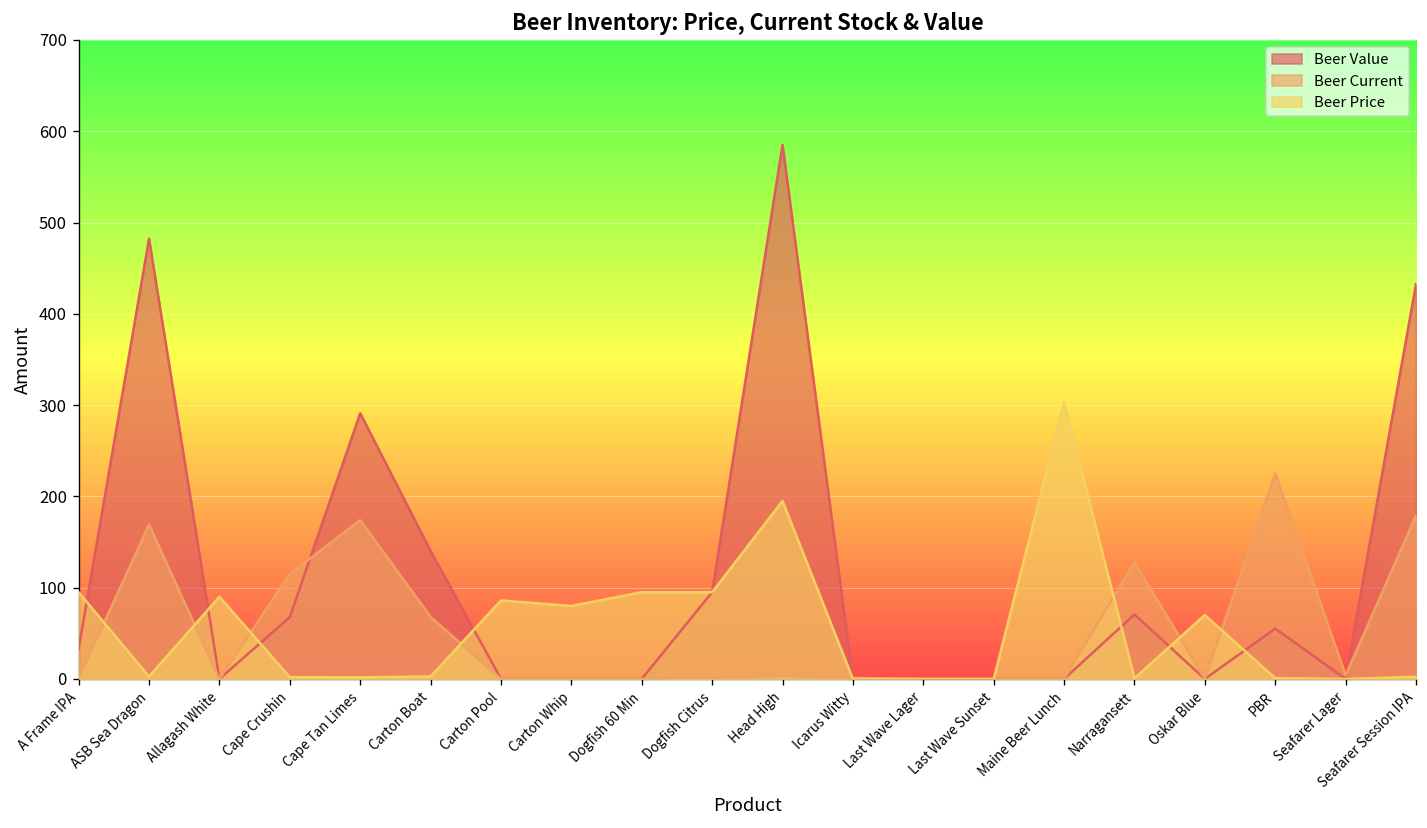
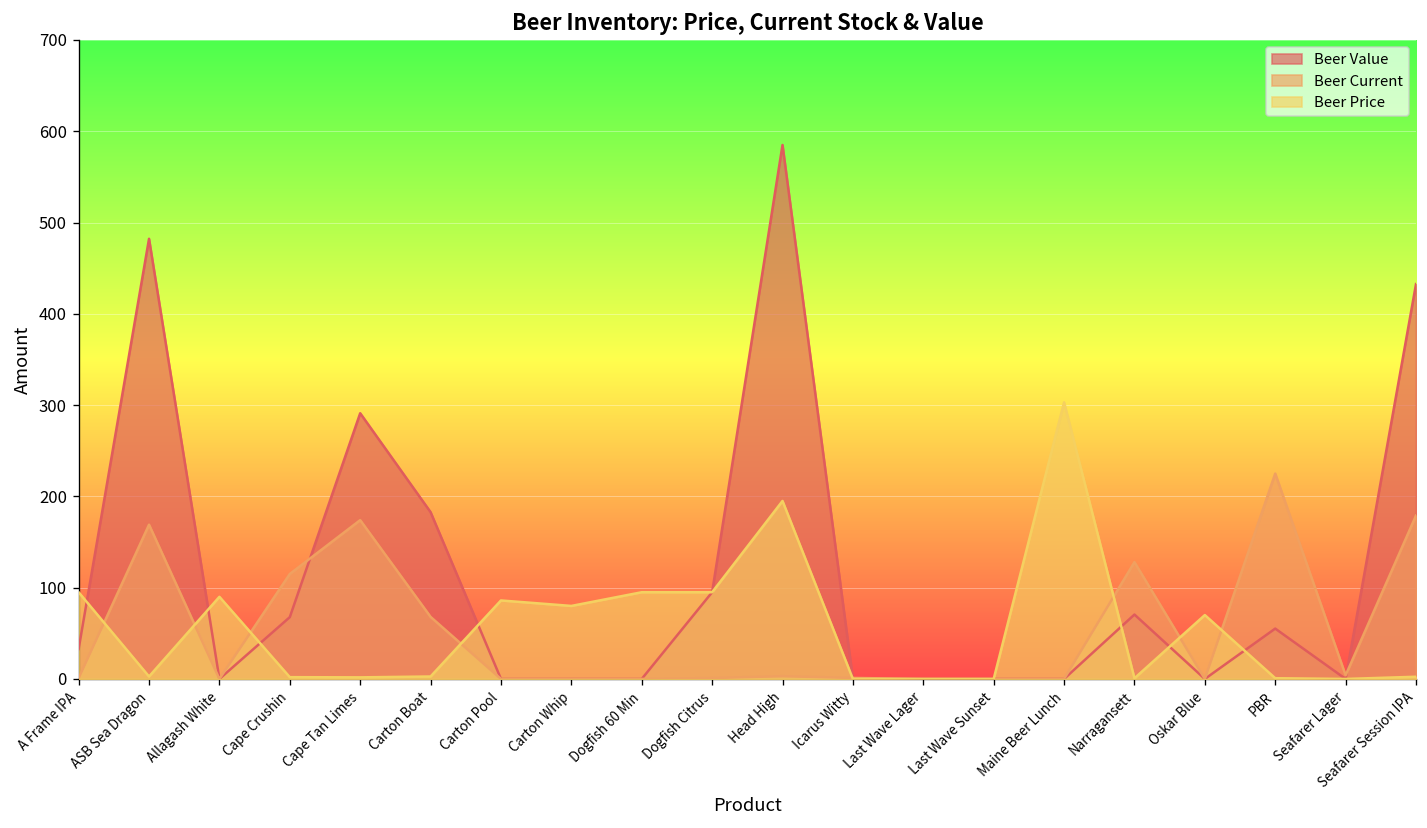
  {
    "Beer Value": {
      "A Frame IPA": 30,
      "ASB Sea Dragon": 480,
      "Cape Crushin": 70,
      "Cape Tan Limes": 290,
-     "Carton Boat": 140,
+     "Carton Boat": 180,
      "Head High": 590,
      "Narragansett": 70,
      "PBR": 60,
      "Seafarer Session IPA": 430
    }
  }
